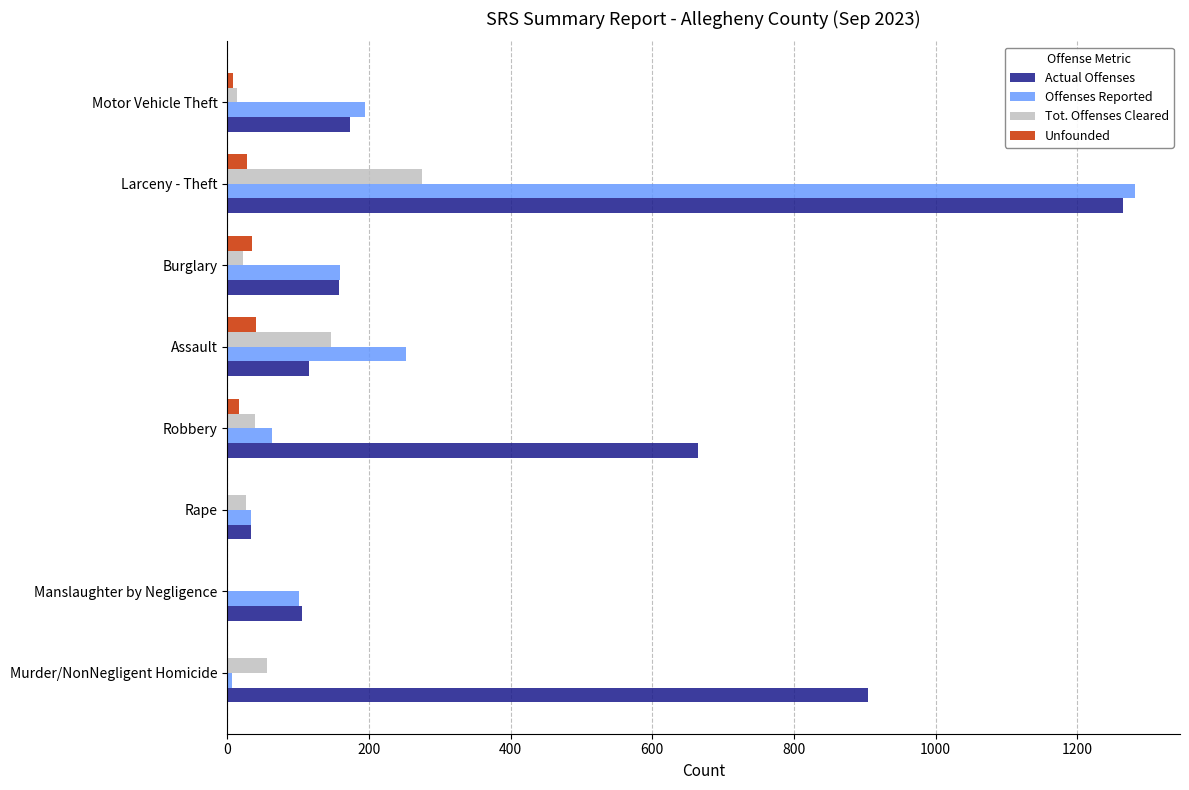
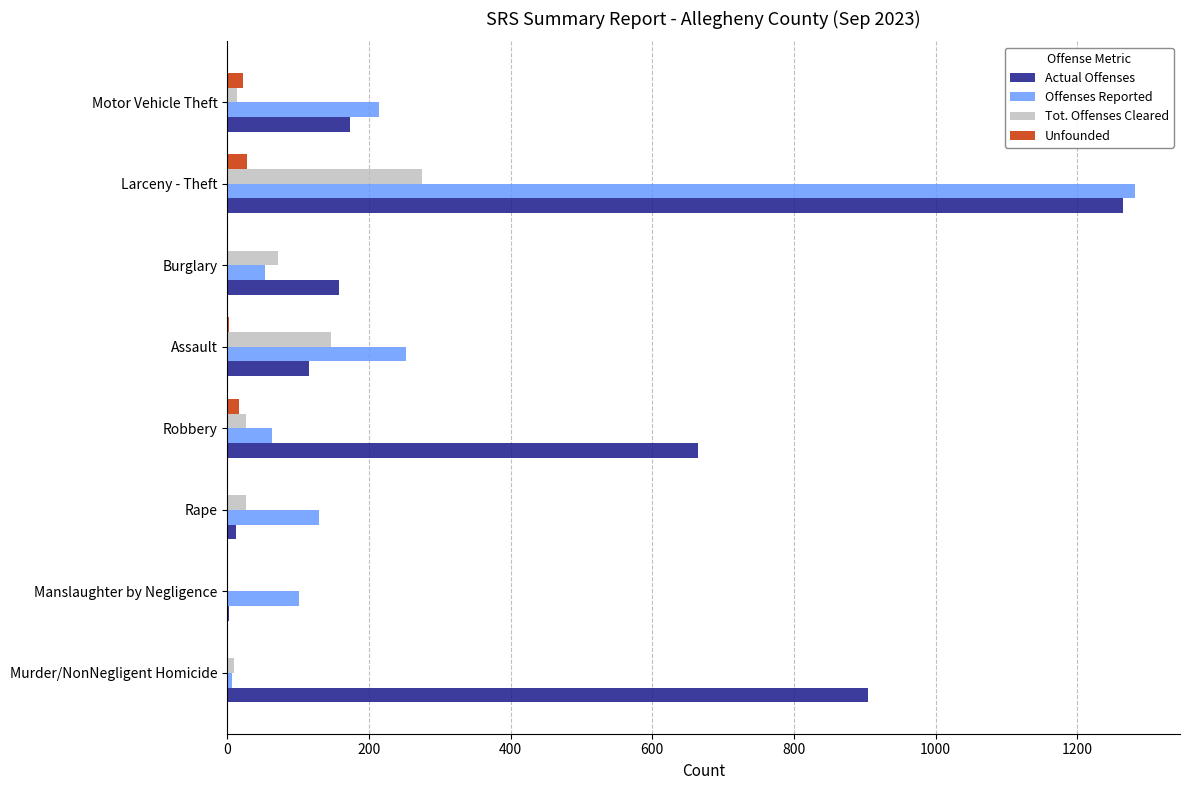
  {
    "Actual Offenses": {
      "Motor Vehicle Theft": 170,
      "Larceny - Theft": 1270,
      "Burglary": 160,
      "Assault": 120,
      "Robbery": 670,
-     "Rape": 30,
-     "Manslaughter by Negligence": 110,
+     "Rape": 10,
+     "Manslaughter by Negligence": 0,
      "Murder/NonNegligent Homicide": 900
    },
    "Offenses Reported": {
-     "Motor Vehicle Theft": 200,
+     "Motor Vehicle Theft": 210,
      "Larceny - Theft": 1280,
-     "Burglary": 160,
+     "Burglary": 50,
      "Assault": 250,
      "Robbery": 60,
-     "Rape": 30,
+     "Rape": 130,
      "Manslaughter by Negligence": 100,
      "Murder/NonNegligent Homicide": 10
    },
    "Tot. Offenses Cleared": {
      "Motor Vehicle Theft": 10,
      "Larceny - Theft": 280,
-     "Burglary": 20,
+     "Burglary": 70,
      "Assault": 150,
-     "Robbery": 40,
+     "Robbery": 30,
      "Rape": 30,
      "Manslaughter by Negligence": 0,
-     "Murder/NonNegligent Homicide": 60
+     "Murder/NonNegligent Homicide": 10
    },
    "Unfounded": {
-     "Motor Vehicle Theft": 10,
+     "Motor Vehicle Theft": 20,
      "Larceny - Theft": 30,
-     "Burglary": 40,
-     "Assault": 40,
+     "Burglary": 0,
+     "Assault": 0,
      "Robbery": 20,
      "Rape": 0,
      "Manslaughter by Negligence": 0,
      "Murder/NonNegligent Homicide": 0
    }
  }
